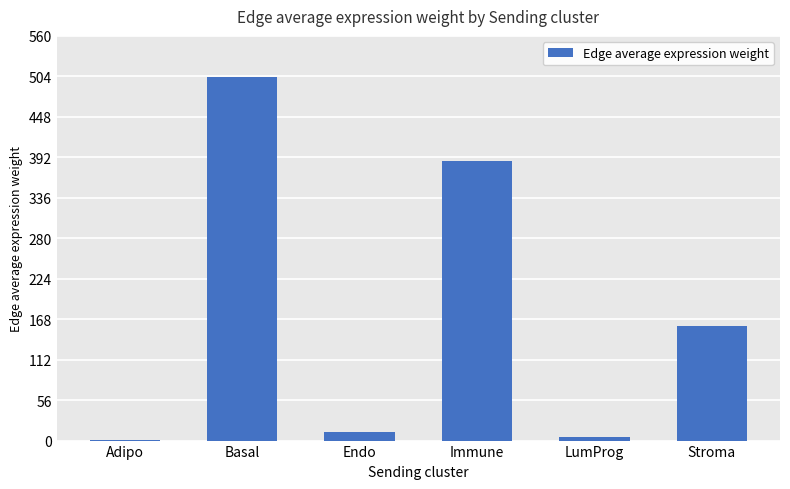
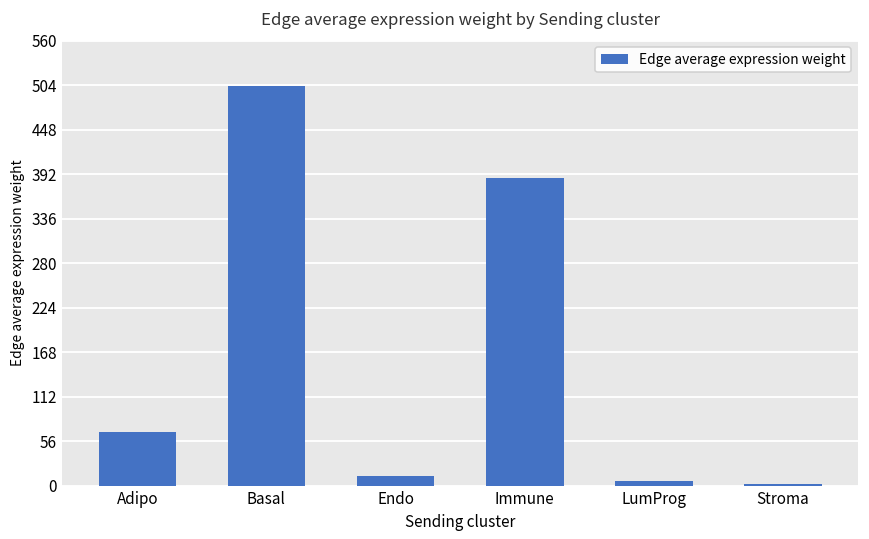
  {
-   "Adipo": 0,
+   "Adipo": 70,
    "Basal": 500,
    "Endo": 10,
    "Immune": 390,
    "LumProg": 10,
-   "Stroma": 160
+   "Stroma": 0
  }
